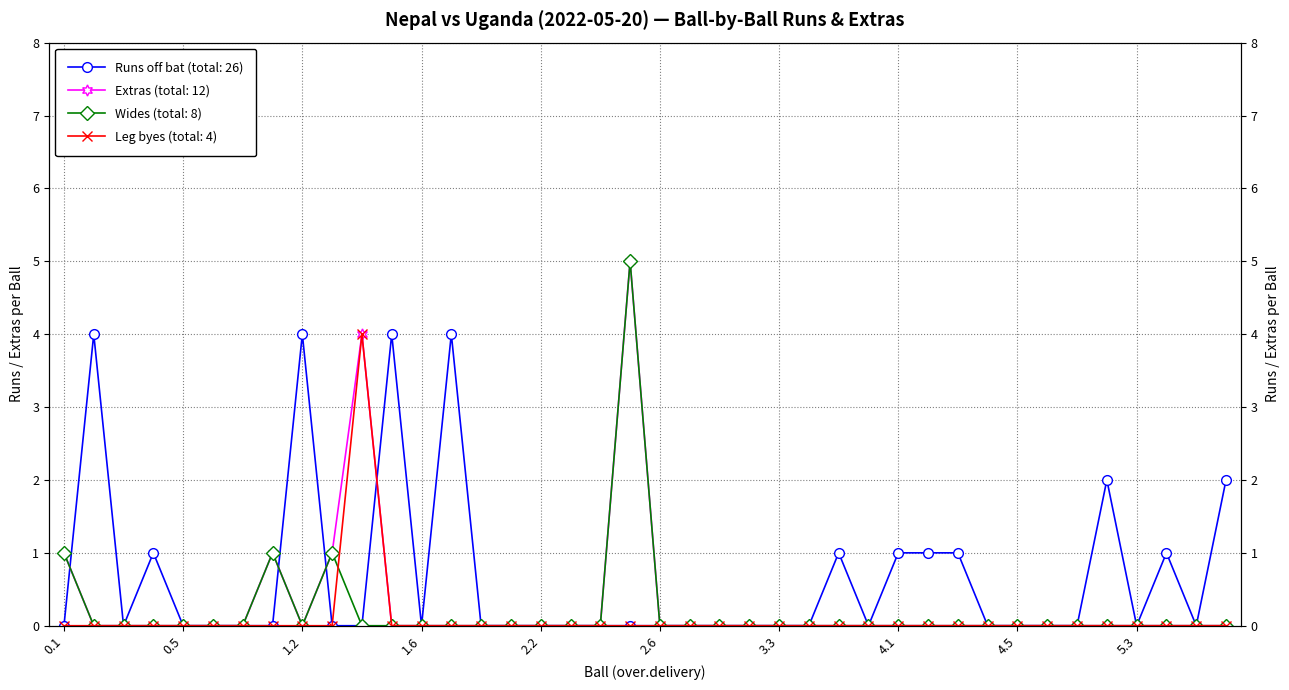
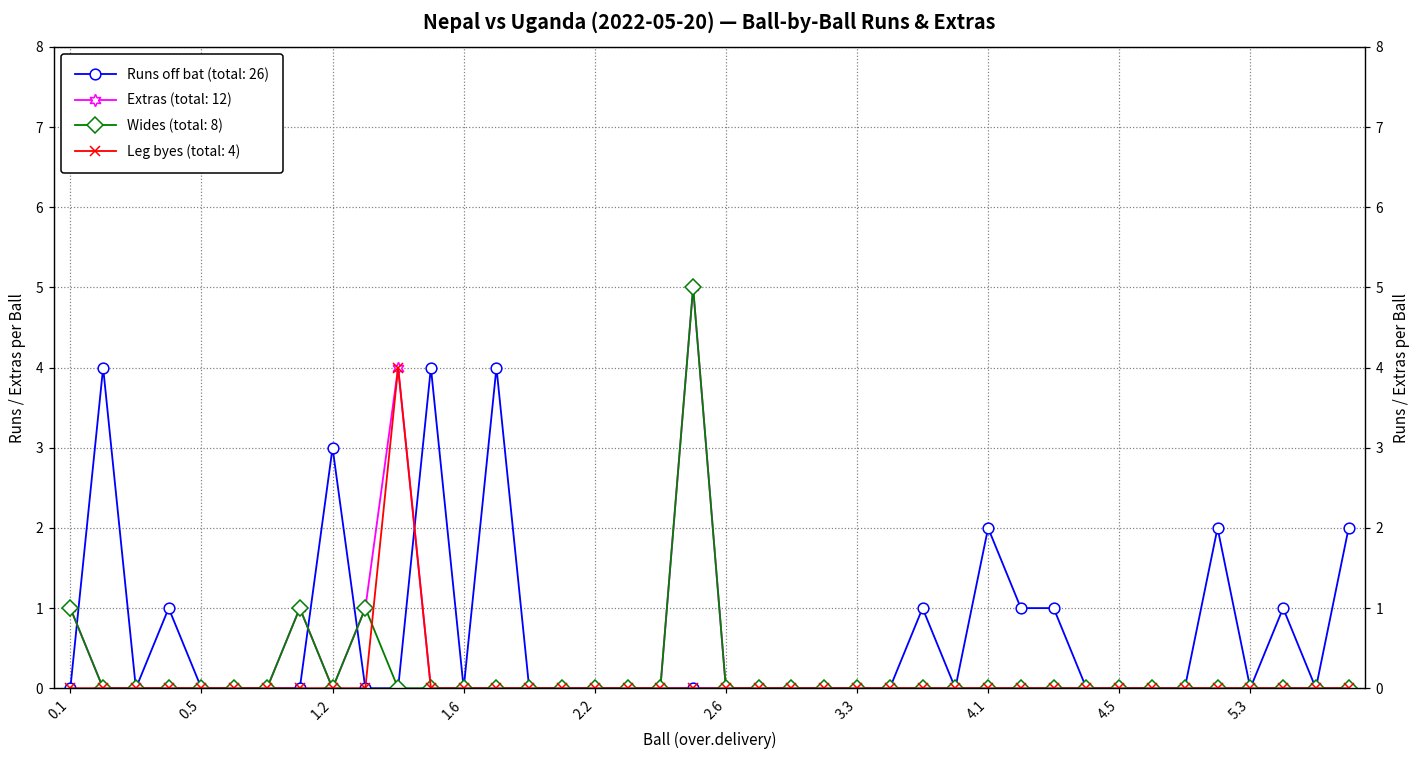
  {
    "Runs off bat (total: 26)": {
-     "1.2": 4,
-     "4.1": 1
+     "1.2": 3,
+     "4.1": 2
    }
  }
